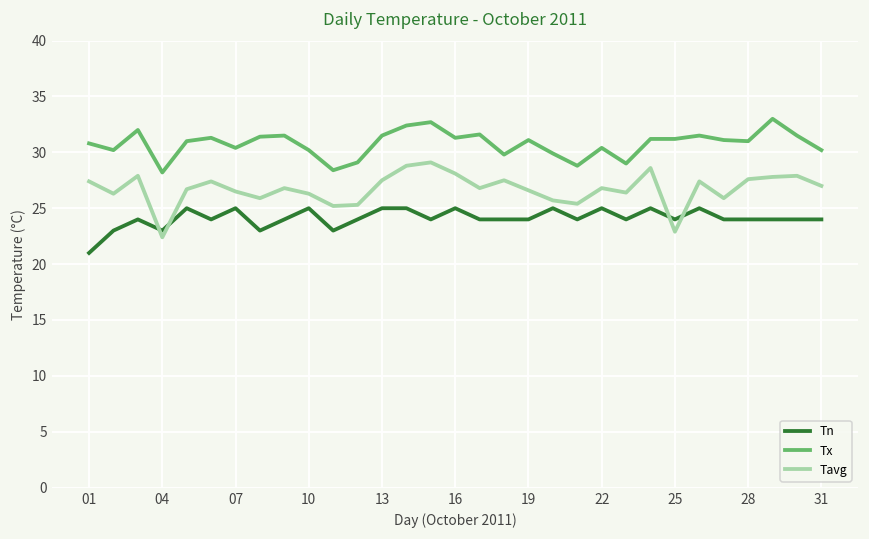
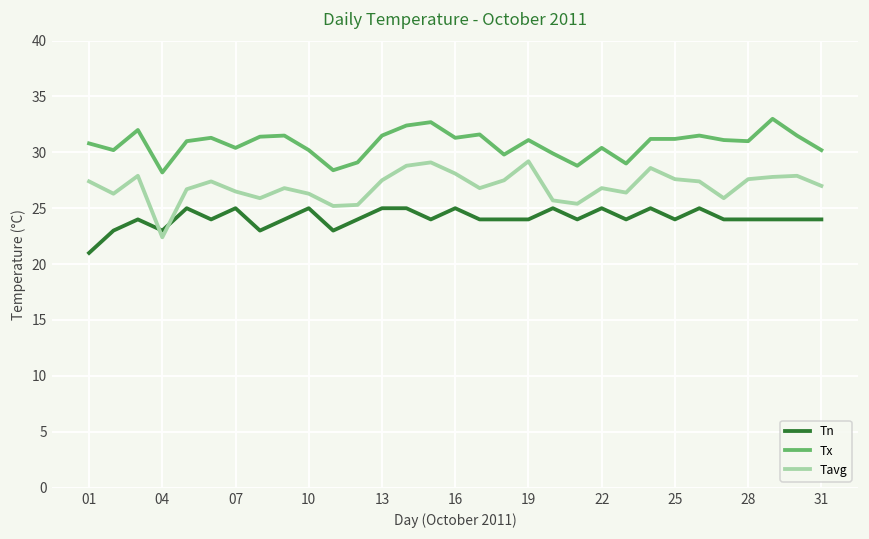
  {
    "Tn": {
      "01": 21.0,
      "04": 23.0,
      "07": 25.0,
      "10": 25.0,
      "13": 25.0,
      "16": 25.0,
      "19": 24.0,
      "22": 25.0,
      "25": 24.0,
      "28": 24.0,
      "31": 24.0
    },
    "Tx": {
      "01": 30.8,
      "04": 28.2,
      "07": 30.4,
      "10": 30.2,
      "13": 31.5,
      "16": 31.3,
      "19": 31.1,
      "22": 30.4,
      "25": 31.2,
      "28": 31.0,
      "31": 30.2
    },
    "Tavg": {
      "01": 27.4,
      "04": 22.4,
      "07": 26.5,
      "10": 26.3,
      "13": 27.5,
      "16": 28.1,
-     "19": 26.6,
+     "19": 29.2,
      "22": 26.8,
-     "25": 22.9,
+     "25": 27.6,
      "28": 27.6,
      "31": 27.0
    }
  }
